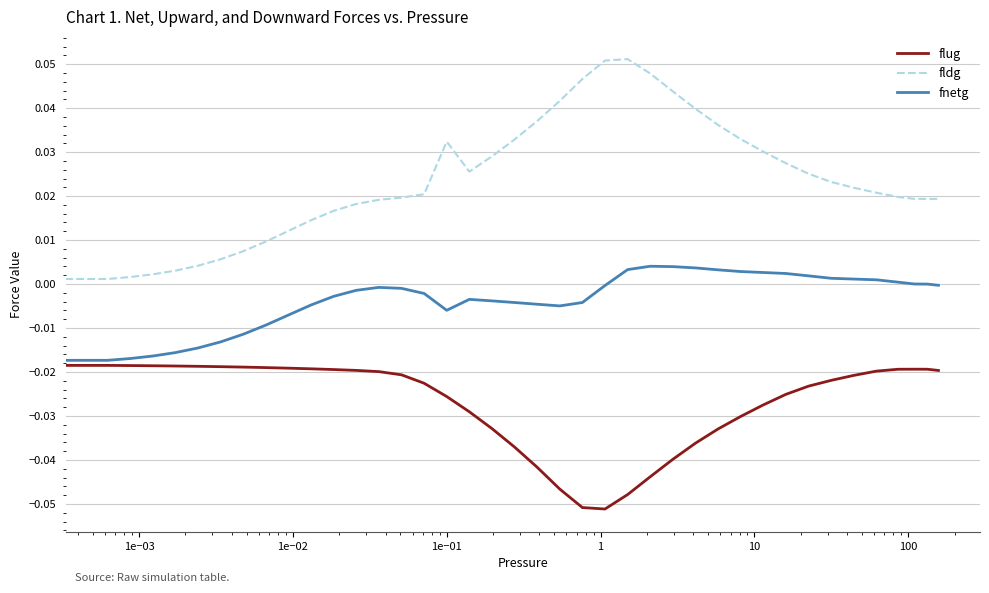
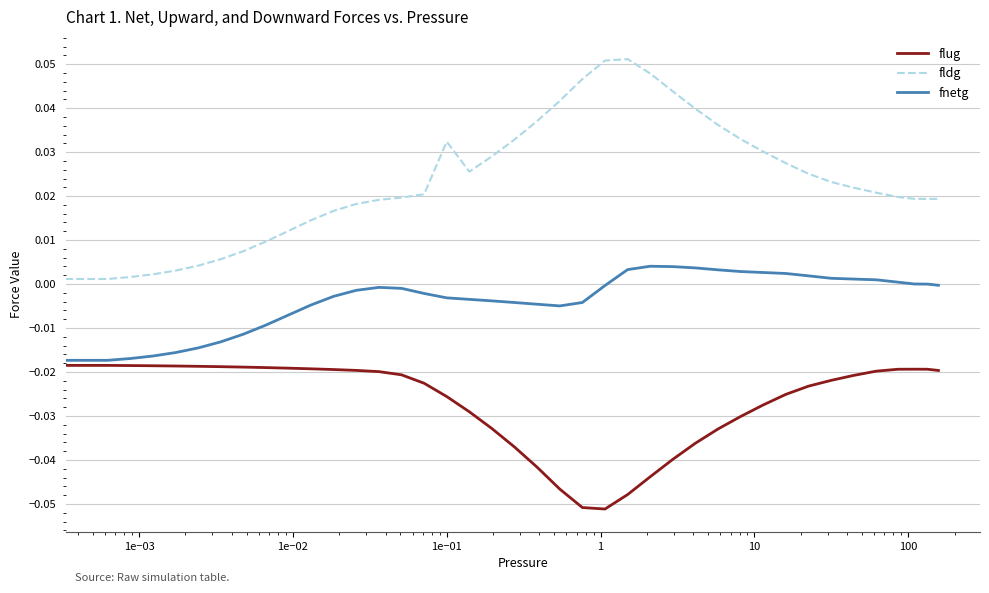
  {
    "flug": {
      "1e−01": -0.026
    },
    "fldg": {
      "1e−01": 0.032
    },
    "fnetg": {
-     "1e−01": -0.006
+     "1e−01": -0.003
    }
  }
